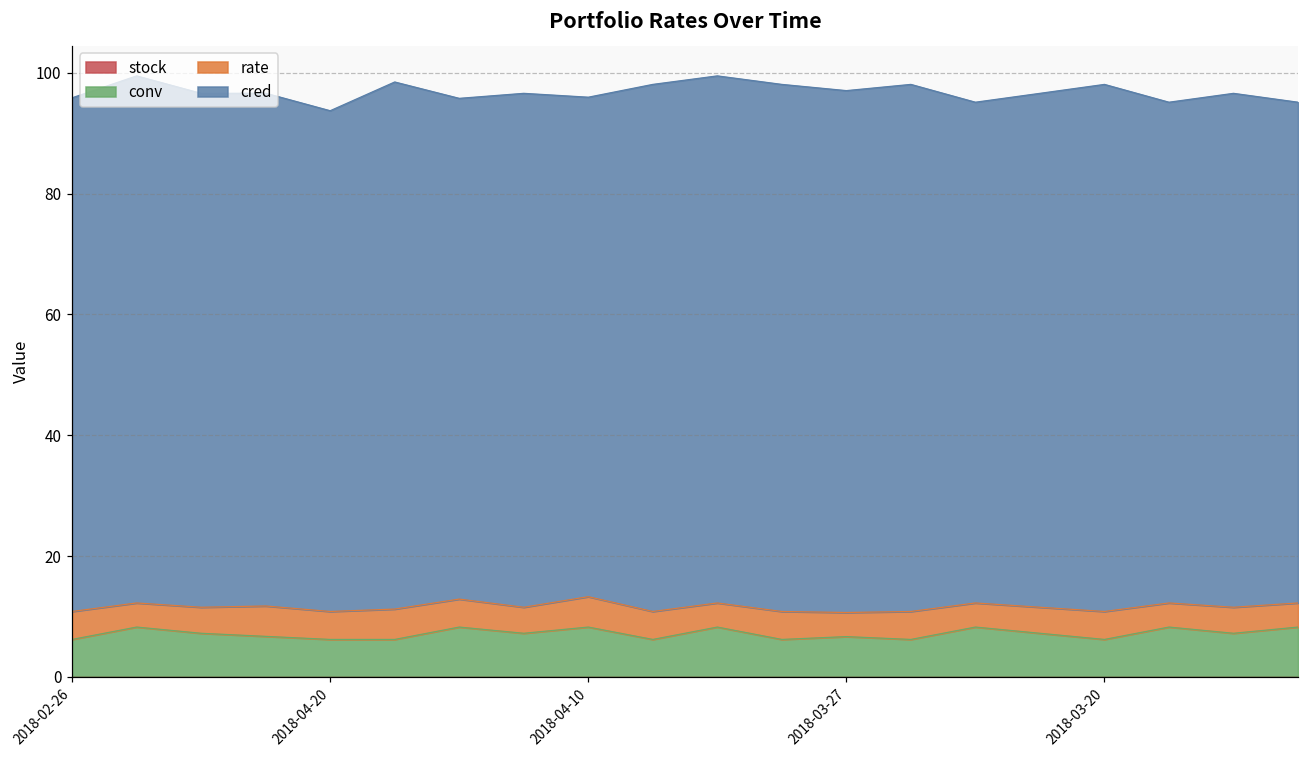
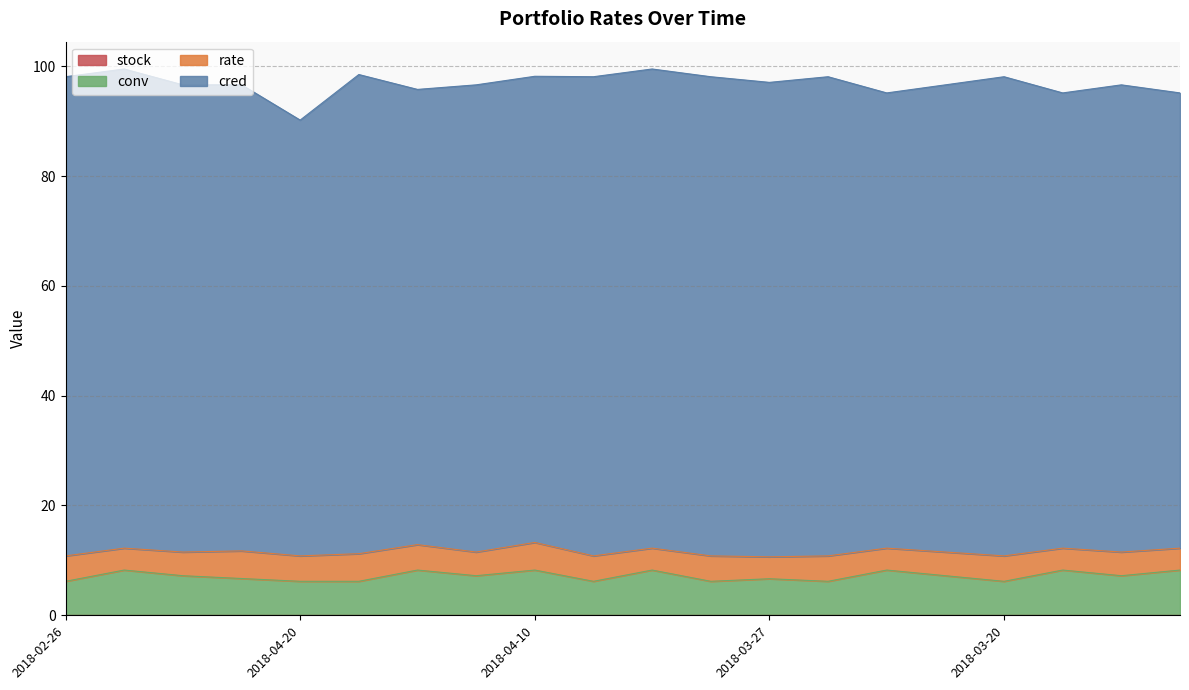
  {
    "conv": {
      "2018-02-26": 6,
      "2018-04-20": 6,
      "2018-04-10": 8,
      "2018-03-27": 7
    },
    "cred": {
-     "2018-02-26": 85,
-     "2018-04-20": 83,
-     "2018-04-10": 83,
+     "2018-02-26": 87,
+     "2018-04-20": 79,
+     "2018-04-10": 85,
      "2018-03-27": 86
    }
  }
